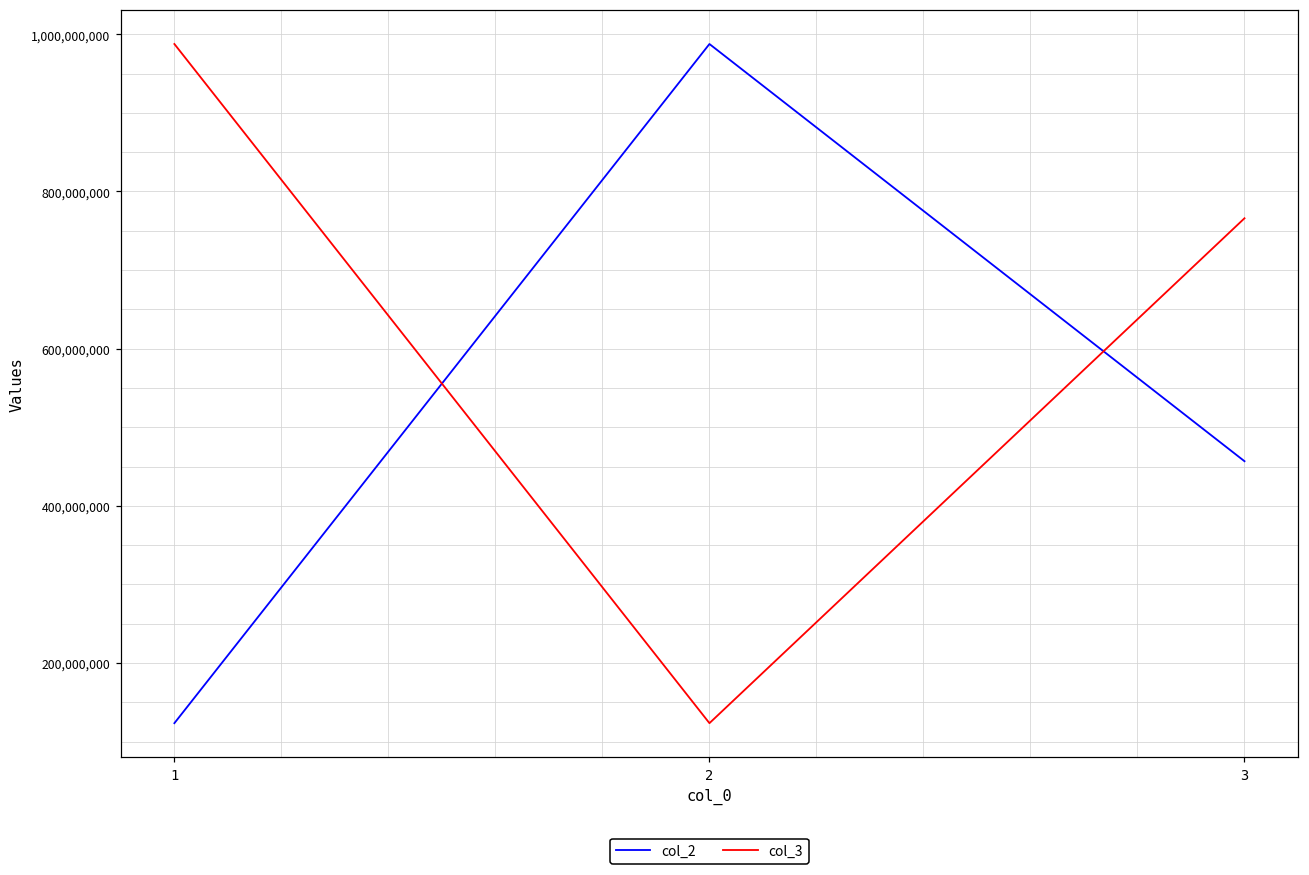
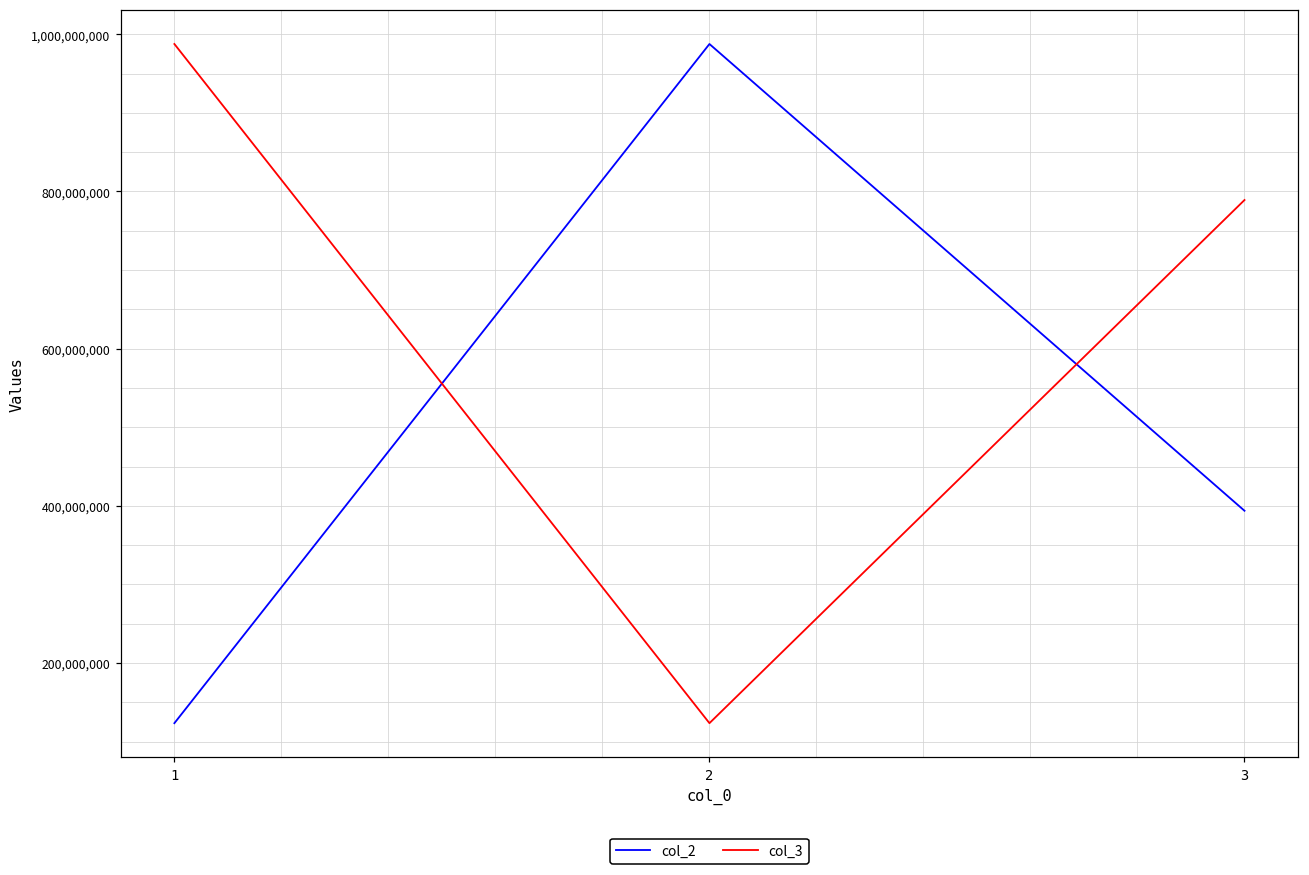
  {
    "col_2": {
      "1": "120,000,000",
      "2": "990,000,000",
-     "3": "460,000,000"
+     "3": "390,000,000"
    },
    "col_3": {
      "1": "990,000,000",
      "2": "120,000,000",
-     "3": "770,000,000"
+     "3": "790,000,000"
    }
  }
